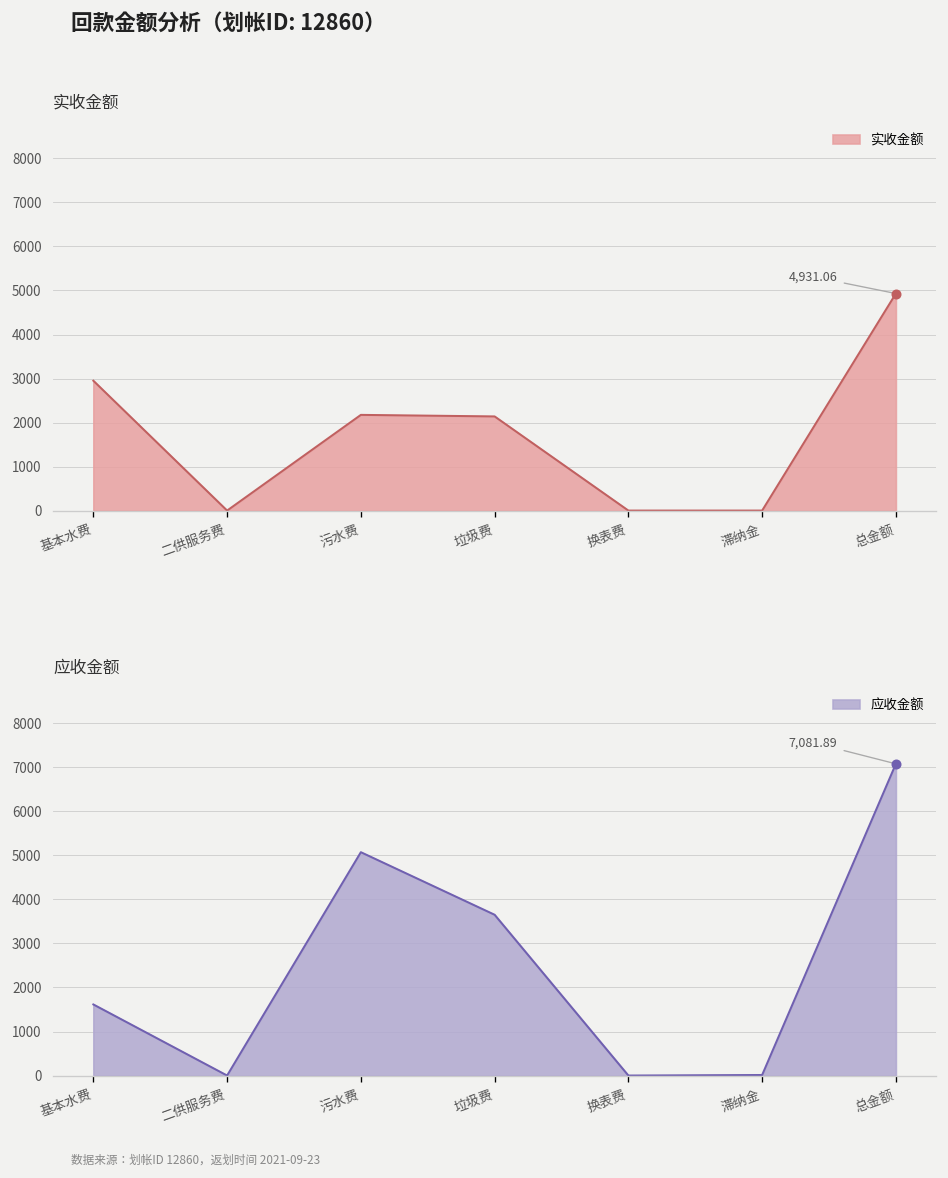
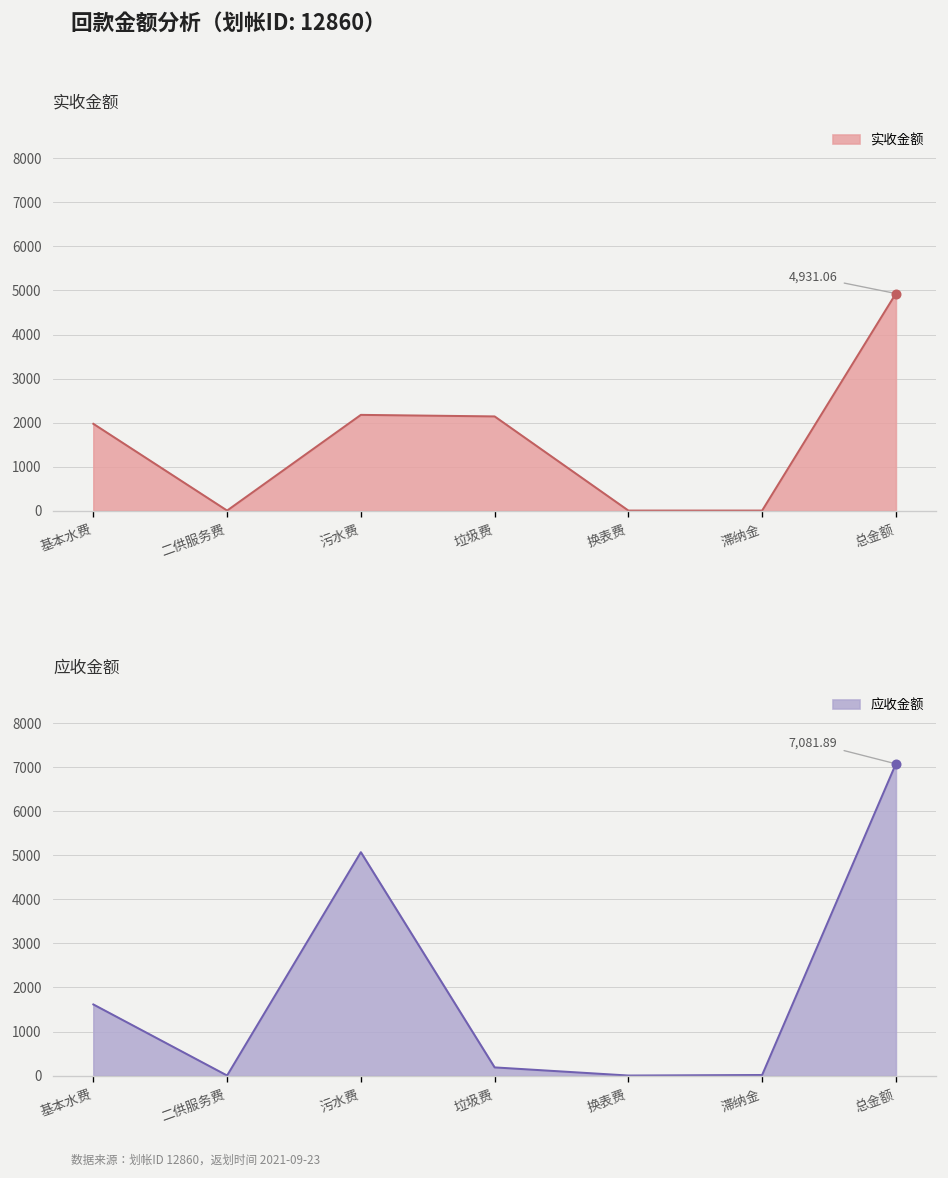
  {
    "实收金额": {
      "实收金额": {
-       "基本水费": 3000,
+       "基本水费": 2000,
        "二供服务费": 0,
        "污水费": 2200,
        "垃圾费": 2100,
        "换表费": 0,
        "滞纳金": 0
      }
    },
    "应收金额": {
      "应收金额": {
        "基本水费": 1600,
        "二供服务费": 0,
        "污水费": 5100,
-       "垃圾费": 3700,
+       "垃圾费": 200,
        "换表费": 0,
        "滞纳金": 0
      }
    }
  }
